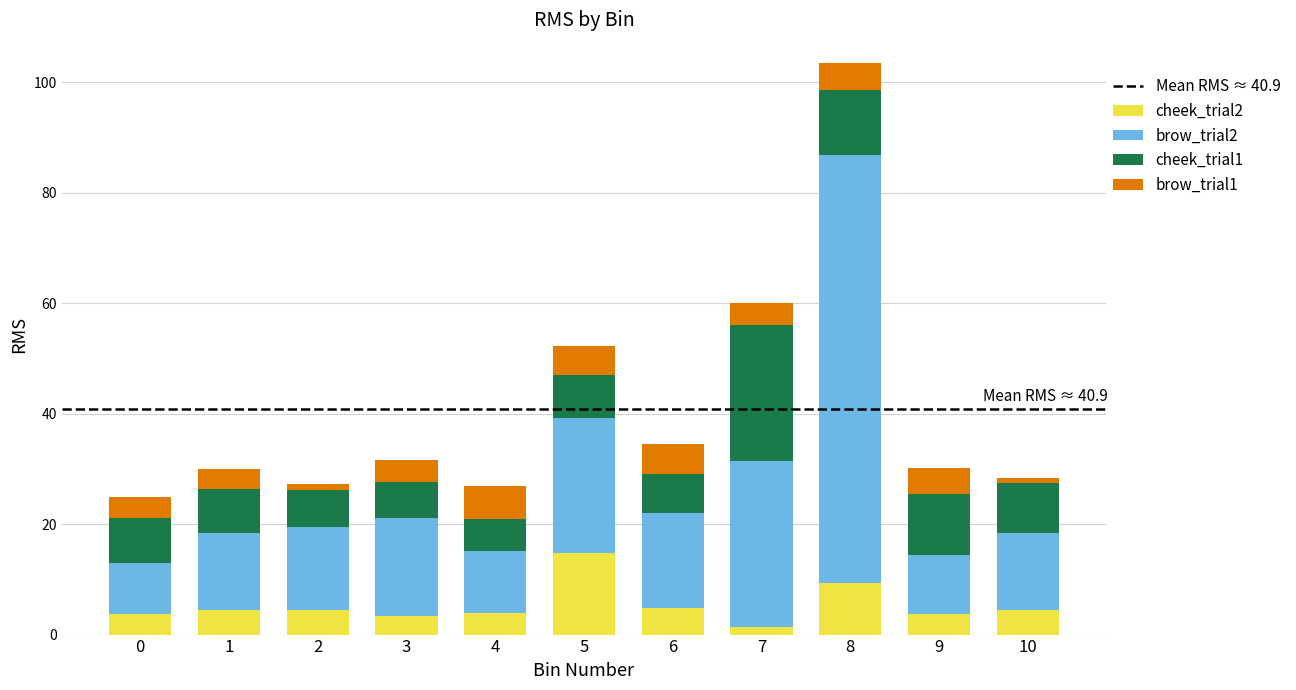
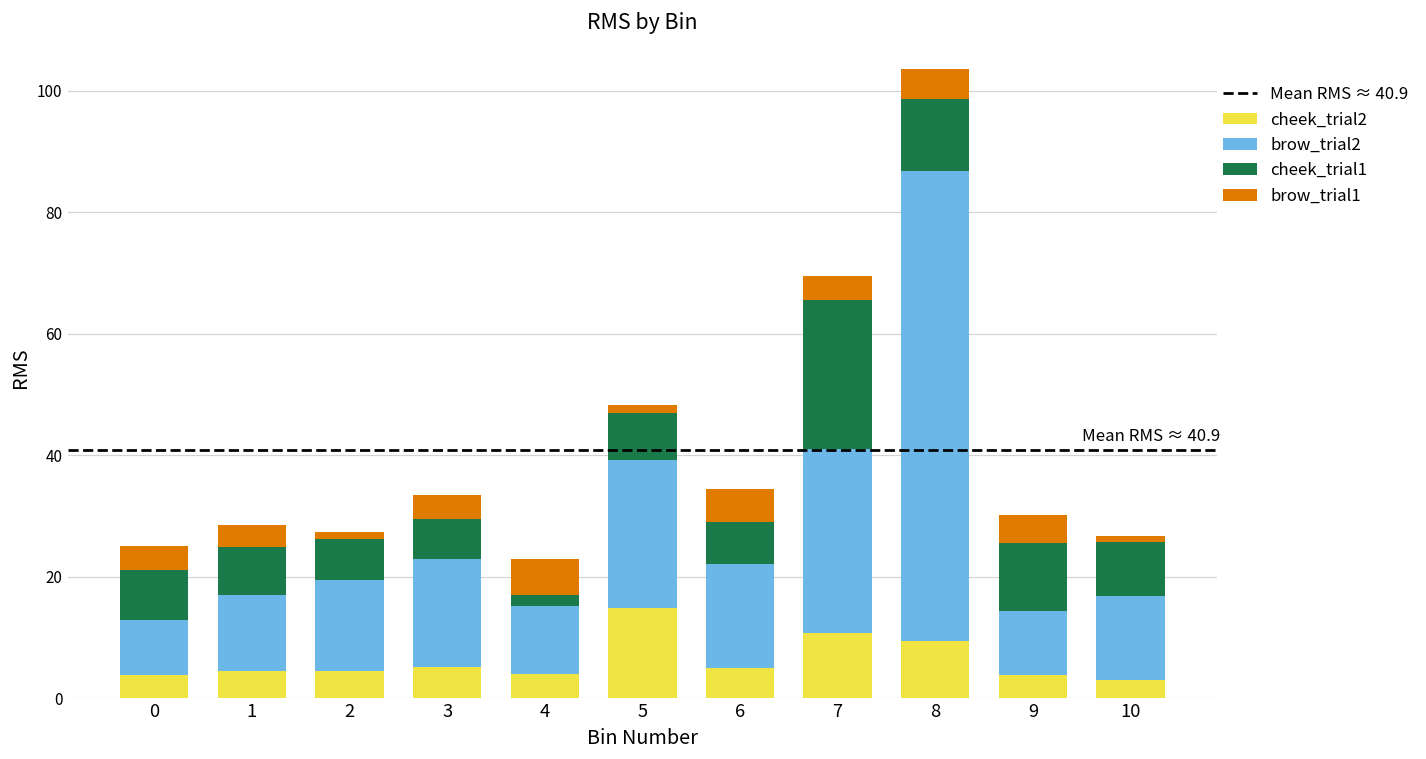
  {
    "cheek_trial2": {
      "0": 4,
      "1": 5,
      "2": 4,
-     "3": 3,
+     "3": 5,
      "4": 4,
      "5": 15,
      "6": 5,
-     "7": 1,
+     "7": 11,
      "8": 9,
      "9": 4,
-     "10": 5
+     "10": 3
    },
    "brow_trial2": {
      "0": 9,
-     "1": 14,
+     "1": 12,
      "2": 15,
      "3": 18,
      "4": 11,
      "5": 24,
      "6": 17,
      "7": 30,
      "8": 77,
      "9": 11,
      "10": 14
    },
    "cheek_trial1": {
      "0": 8,
      "1": 8,
      "2": 7,
      "3": 7,
-     "4": 6,
+     "4": 2,
      "5": 8,
      "6": 7,
      "7": 25,
      "8": 12,
      "9": 11,
      "10": 9
    },
    "brow_trial1": {
      "0": 4,
      "1": 4,
      "2": 1,
      "3": 4,
      "4": 6,
-     "5": 5,
+     "5": 1,
      "6": 5,
      "7": 4,
      "8": 5,
      "9": 5,
      "10": 1
    }
  }
